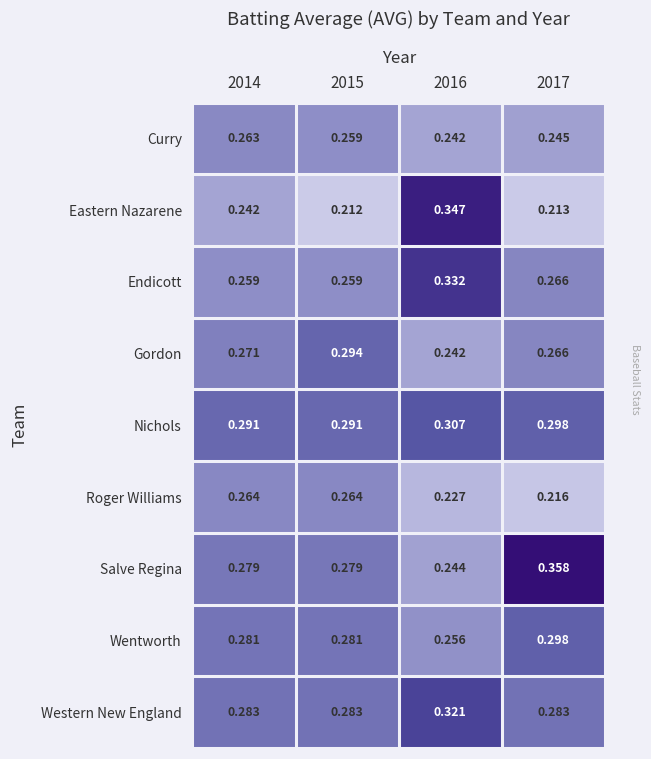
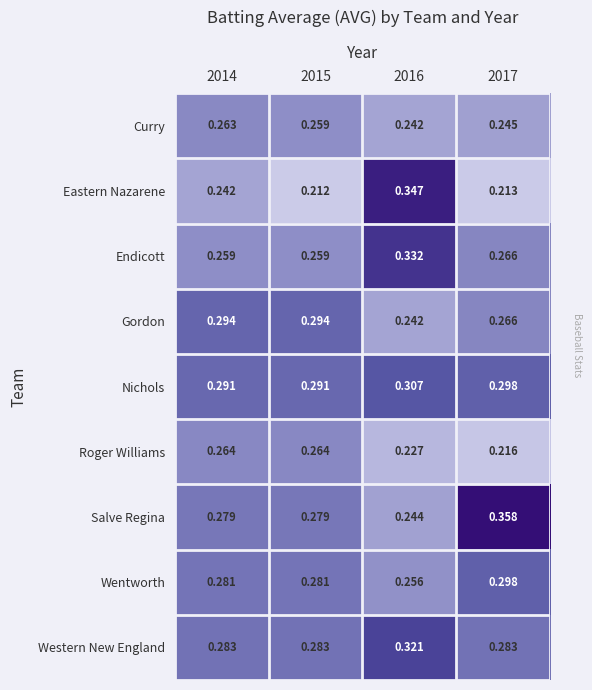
  {
    "Curry": {
      "2014": 0.263,
      "2015": 0.259,
      "2016": 0.242,
      "2017": 0.245
    },
    "Eastern Nazarene": {
      "2014": 0.242,
      "2015": 0.212,
      "2016": 0.347,
      "2017": 0.213
    },
    "Endicott": {
      "2014": 0.259,
      "2015": 0.259,
      "2016": 0.332,
      "2017": 0.266
    },
    "Gordon": {
-     "2014": 0.271,
+     "2014": 0.294,
      "2015": 0.294,
      "2016": 0.242,
      "2017": 0.266
    },
    "Nichols": {
      "2014": 0.291,
      "2015": 0.291,
      "2016": 0.307,
      "2017": 0.298
    },
    "Roger Williams": {
      "2014": 0.264,
      "2015": 0.264,
      "2016": 0.227,
      "2017": 0.216
    },
    "Salve Regina": {
      "2014": 0.279,
      "2015": 0.279,
      "2016": 0.244,
      "2017": 0.358
    },
    "Wentworth": {
      "2014": 0.281,
      "2015": 0.281,
      "2016": 0.256,
      "2017": 0.298
    },
    "Western New England": {
      "2014": 0.283,
      "2015": 0.283,
      "2016": 0.321,
      "2017": 0.283
    }
  }
